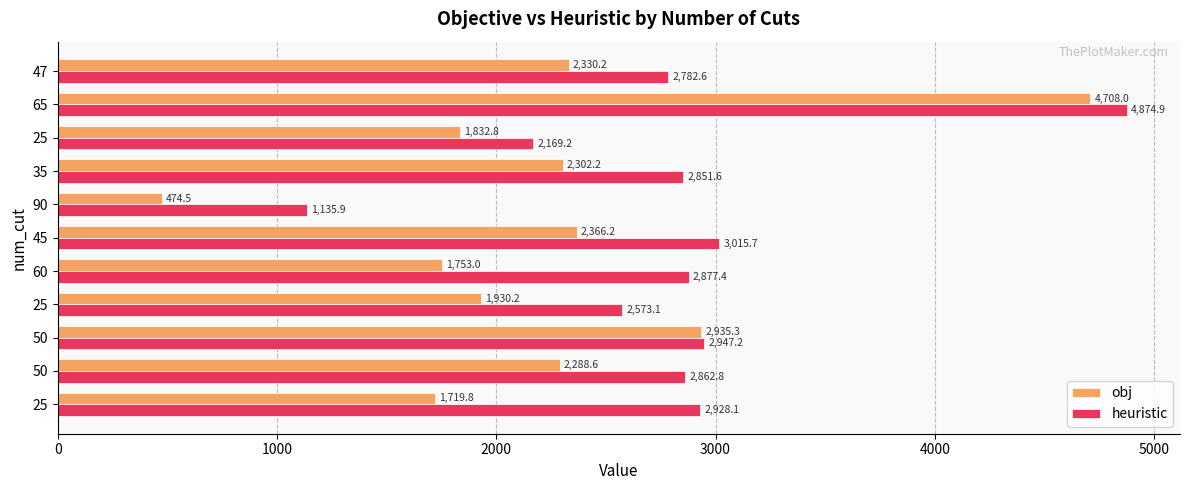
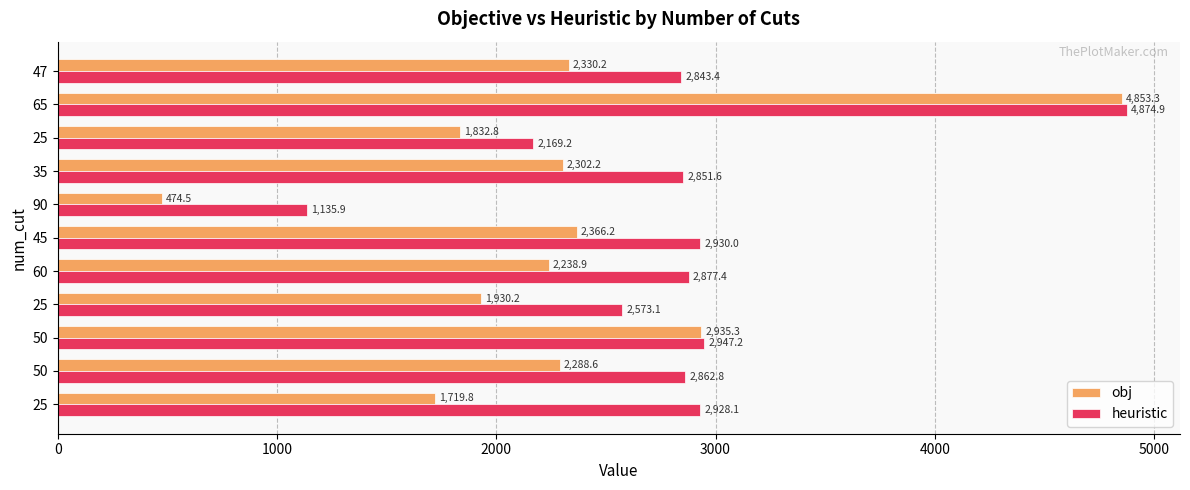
  {
    "obj": {
      "47": "2,330.2",
-     "65": "4,708.0",
+     "65": "4,853.3",
      "35": "2,302.2",
      "90": "474.5",
      "45": "2,366.2",
-     "60": "1,753.0"
+     "60": "2,238.9"
    },
    "heuristic": {
-     "47": "2,782.6",
+     "47": "2,843.4",
      "65": "4,874.9",
      "35": "2,851.6",
      "90": "1,135.9",
-     "45": "3,015.7",
+     "45": "2,930.0",
      "60": "2,877.4"
    }
  }
